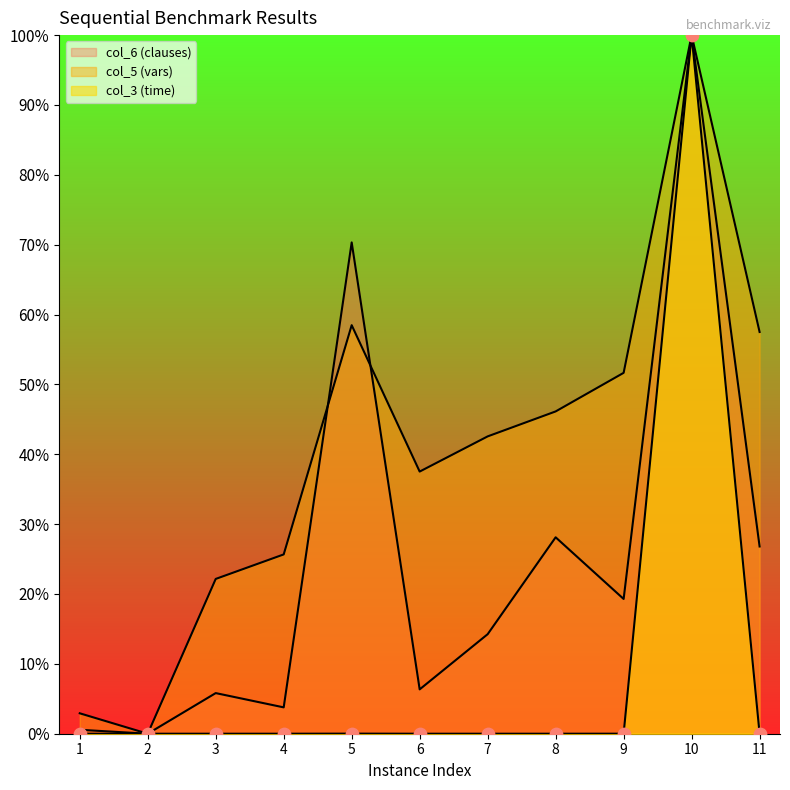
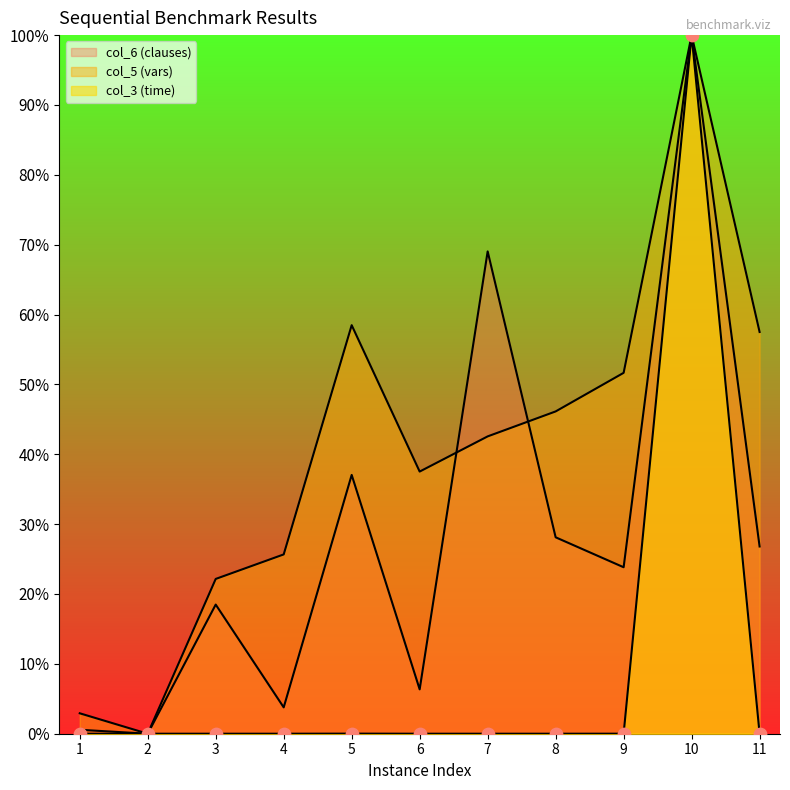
  {
    "col_6 (clauses)": {
      "1": "1%",
-     "3": "6%",
+     "3": "18%",
      "4": "4%",
-     "5": "70%",
+     "5": "37%",
      "6": "6%",
-     "7": "14%",
+     "7": "69%",
      "8": "28%",
-     "9": "19%",
+     "9": "24%",
      "11": "27%"
    }
  }
